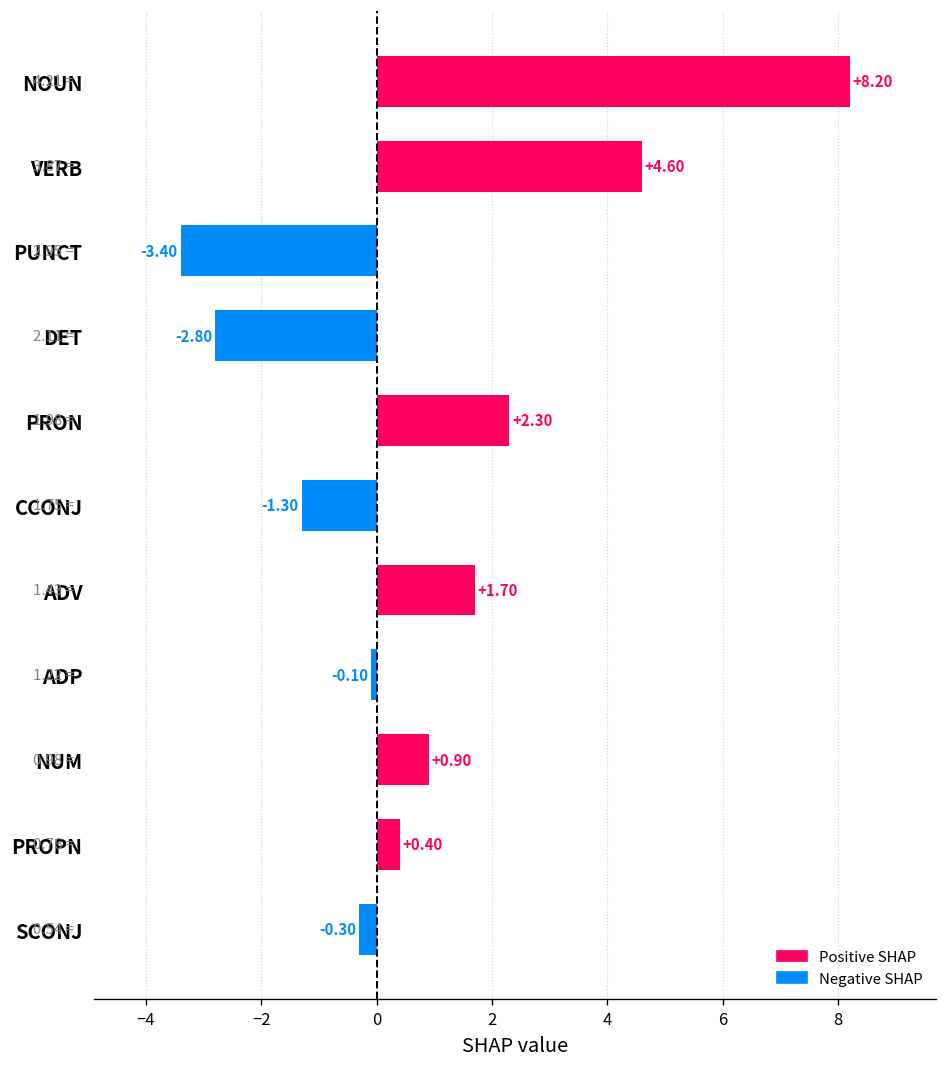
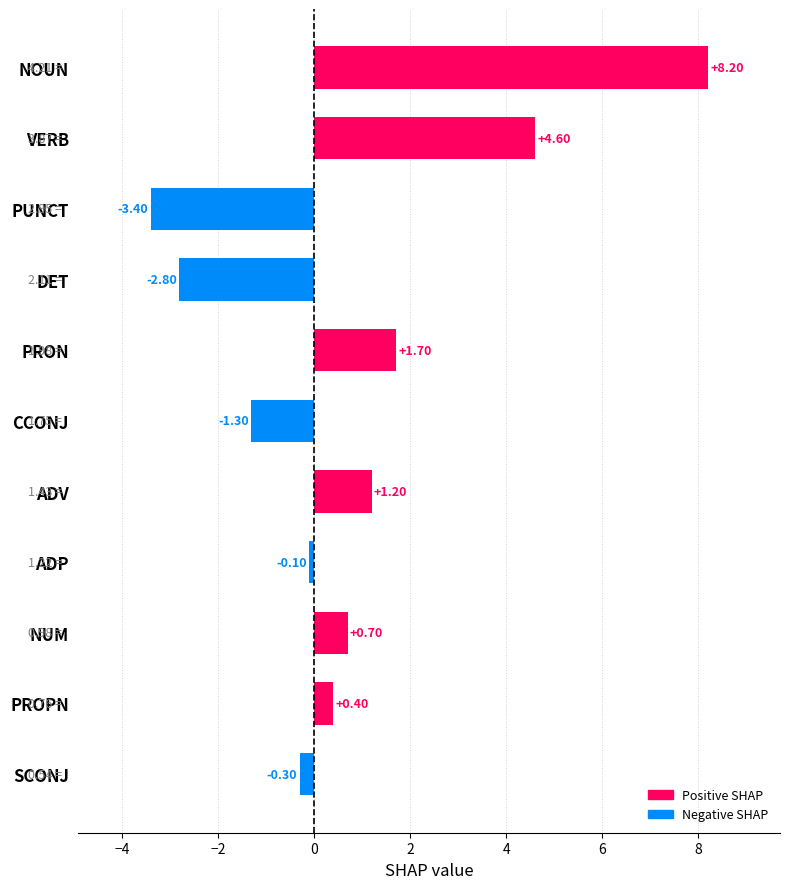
  {
    "NOUN": "+8.20",
    "VERB": "+4.60",
    "PUNCT": "-3.40",
    "DET": "-2.80",
-   "PRON": "+2.30",
+   "PRON": "+1.70",
    "CCONJ": "-1.30",
-   "ADV": "+1.70",
+   "ADV": "+1.20",
    "ADP": "-0.10",
-   "NUM": "+0.90",
+   "NUM": "+0.70",
    "PROPN": "+0.40",
    "SCONJ": "-0.30"
  }
